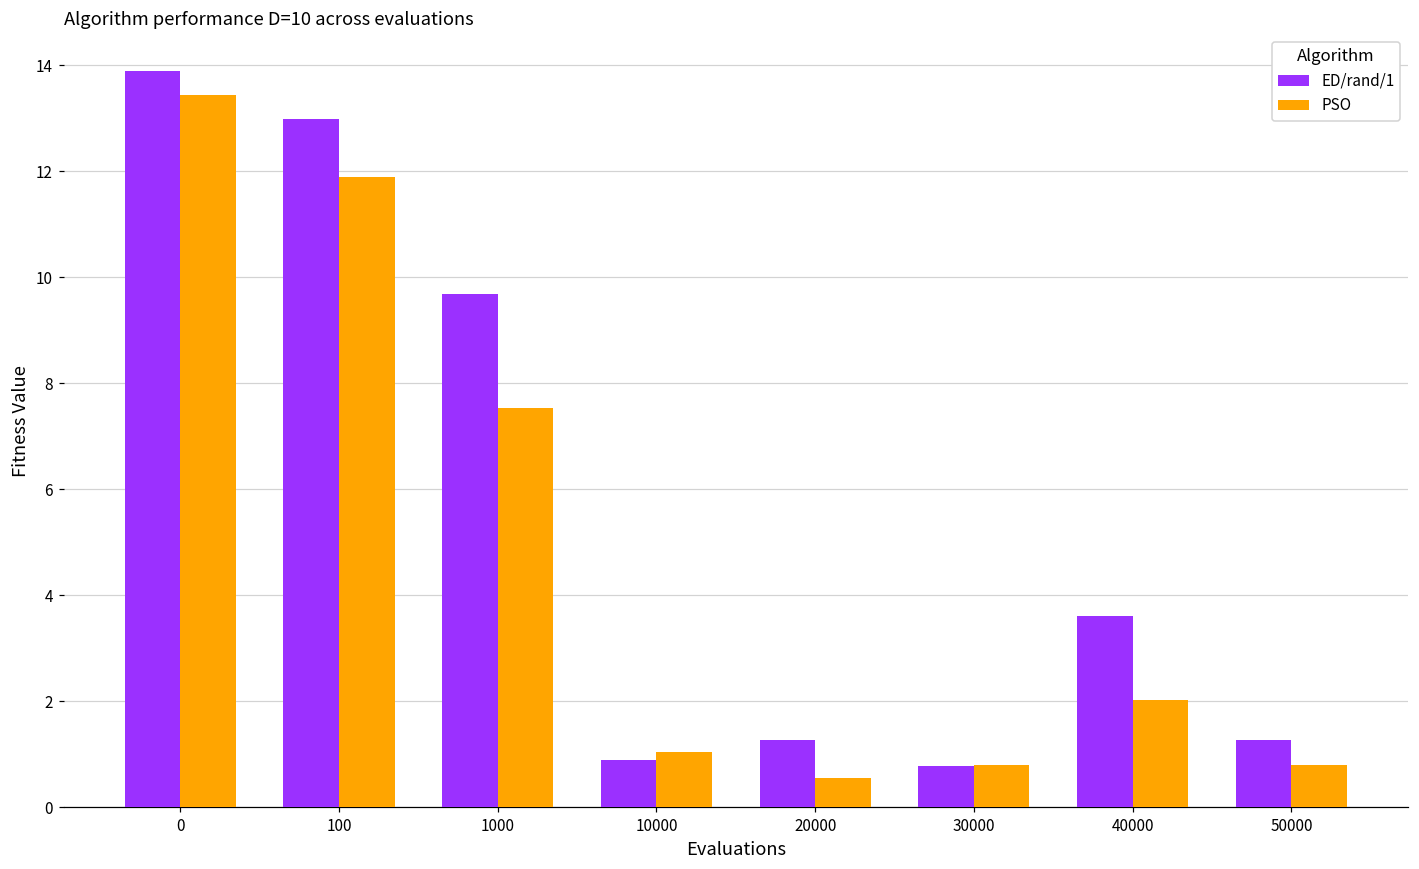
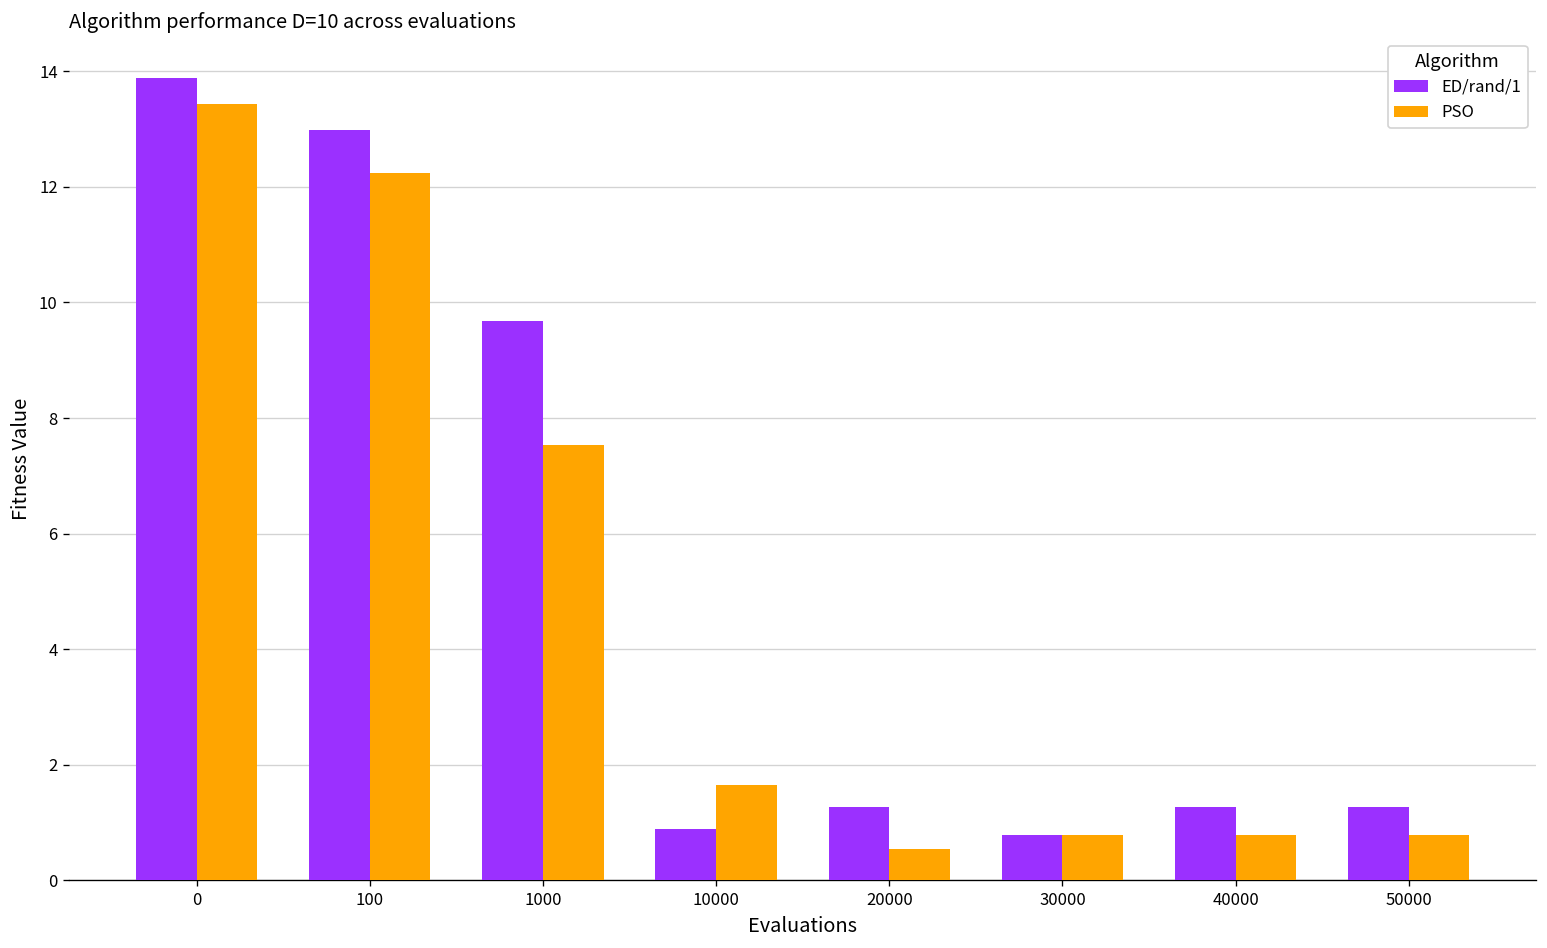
  {
    "ED/rand/1": {
      "0": 13.9,
      "100": 13.0,
      "1000": 9.7,
      "10000": 0.9,
      "20000": 1.3,
      "30000": 0.8,
-     "40000": 3.6,
+     "40000": 1.3,
      "50000": 1.3
    },
    "PSO": {
      "0": 13.4,
-     "100": 11.9,
+     "100": 12.2,
      "1000": 7.5,
-     "10000": 1.0,
+     "10000": 1.7,
      "20000": 0.5,
      "30000": 0.8,
-     "40000": 2.0,
+     "40000": 0.8,
      "50000": 0.8
    }
  }
